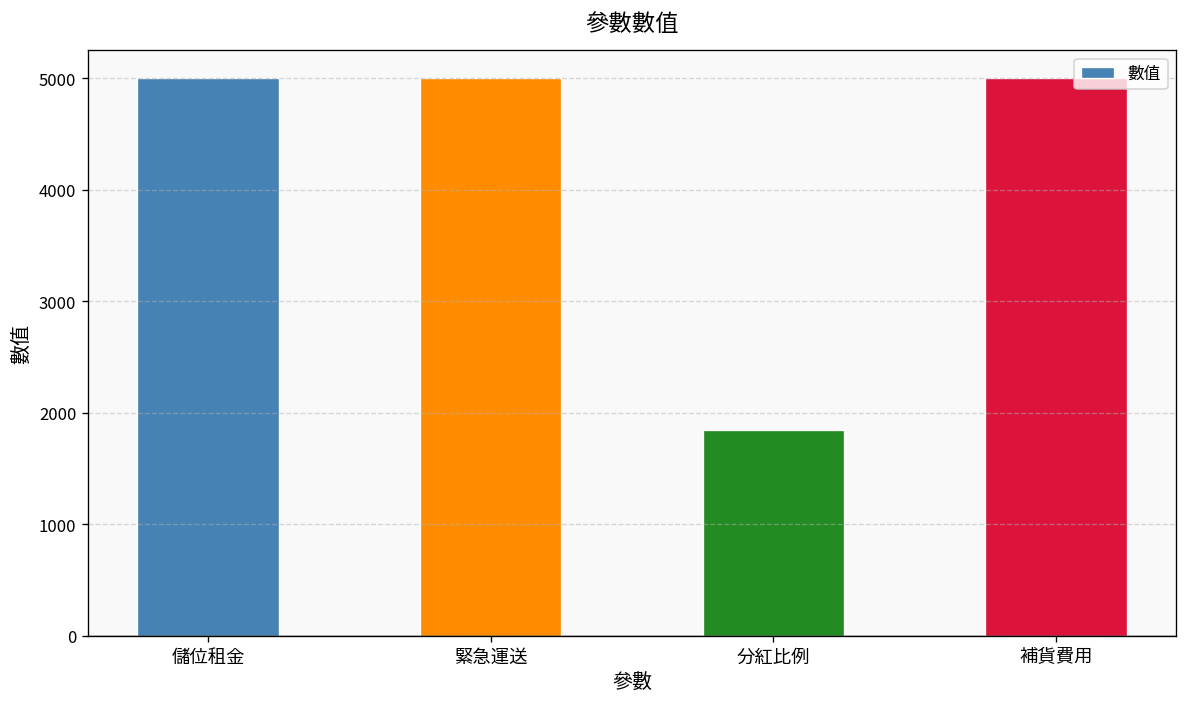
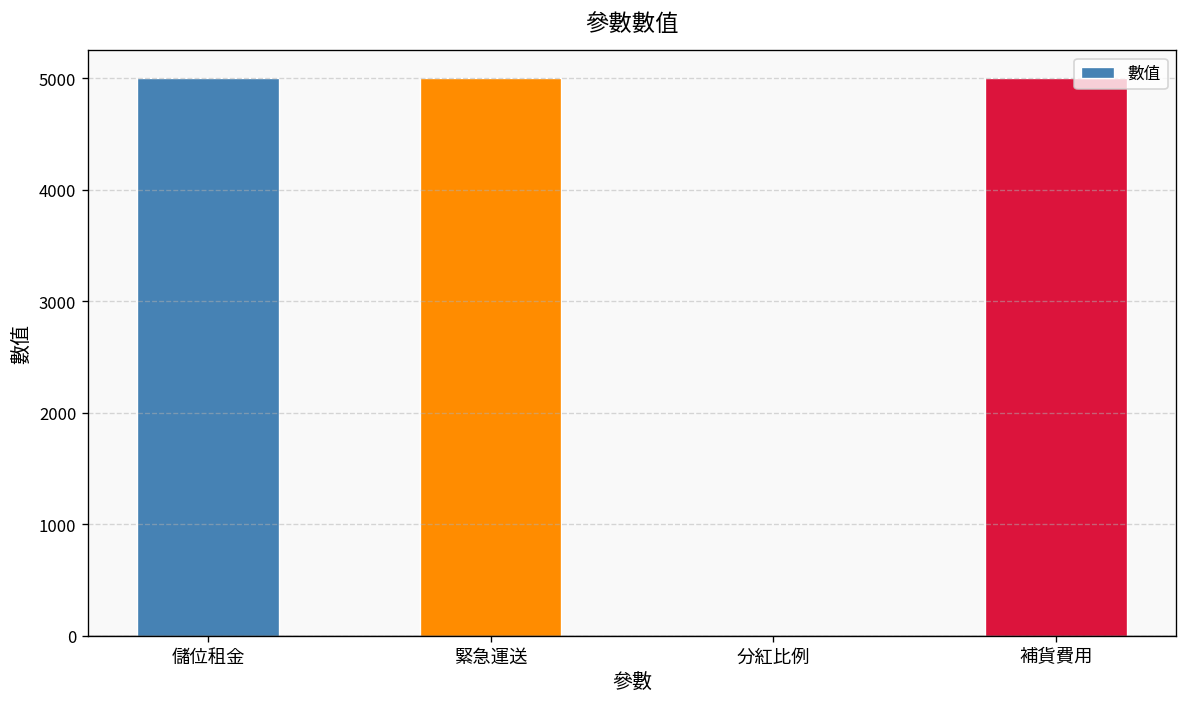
  {
    "儲位租金": 5000,
    "緊急運送": 5000,
-   "分紅比例": 1800,
+   "分紅比例": 0,
    "補貨費用": 5000
  }
